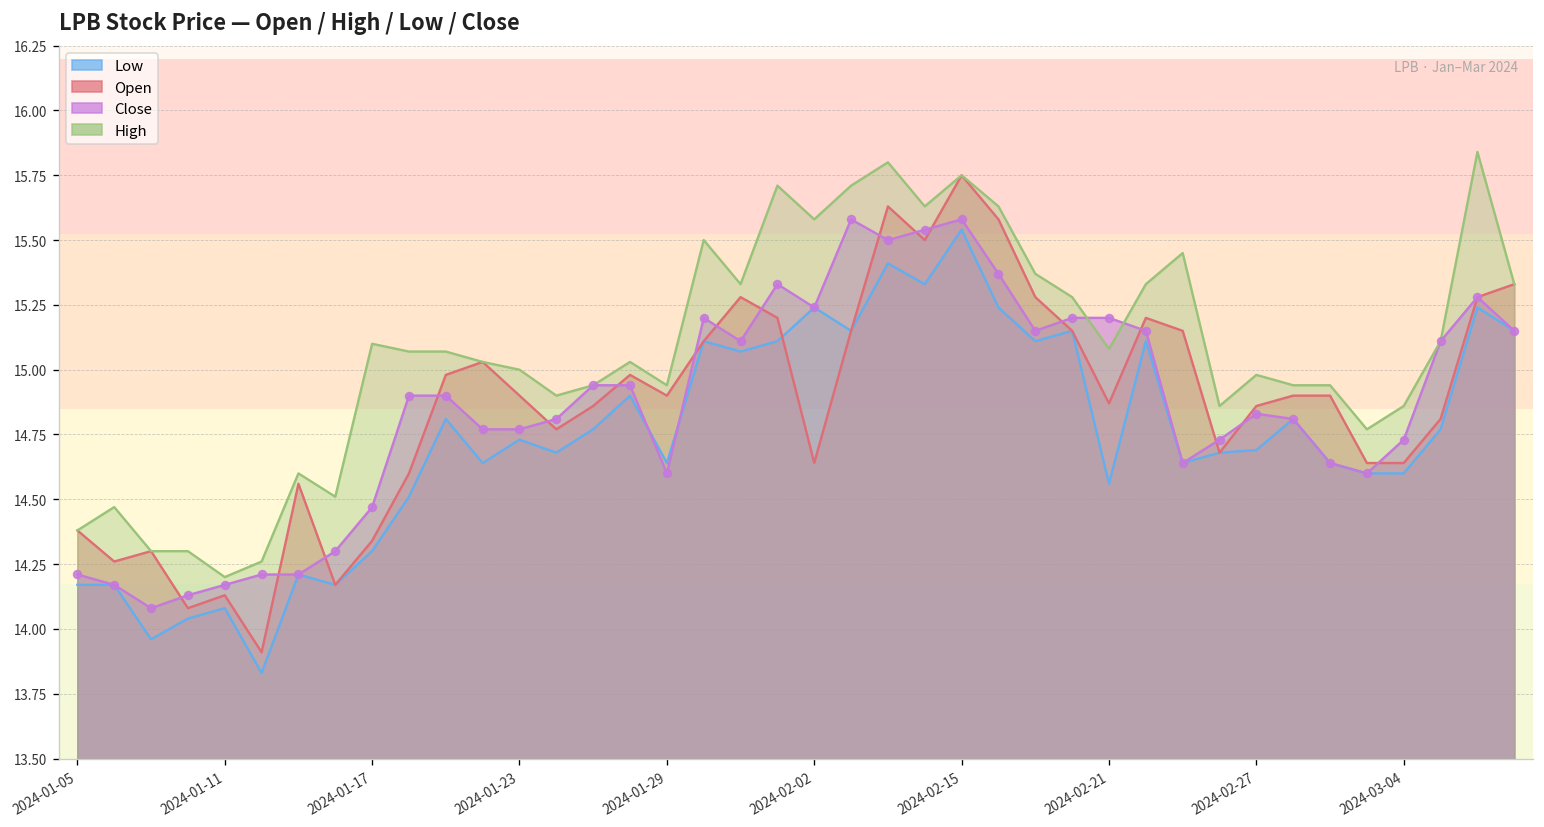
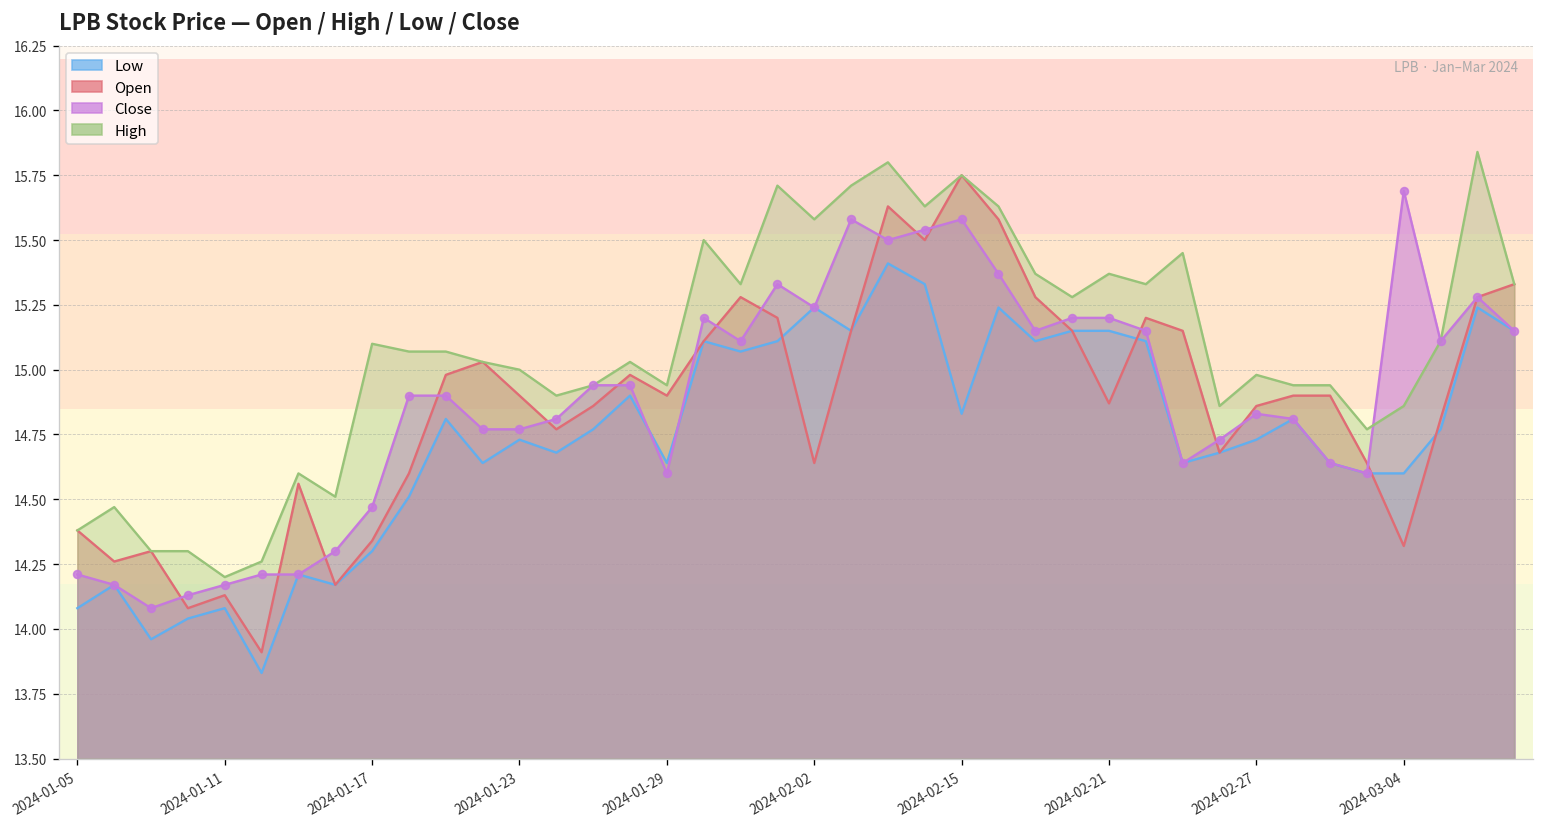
  {
    "Low": {
-     "2024-01-05": 14.17,
+     "2024-01-05": 14.08,
      "2024-01-11": 14.08,
      "2024-01-17": 14.30,
      "2024-01-23": 14.73,
      "2024-01-29": 14.64,
-     "2024-02-15": 15.54,
-     "2024-02-21": 14.56,
-     "2024-02-27": 14.69,
+     "2024-02-15": 14.83,
+     "2024-02-21": 15.15,
+     "2024-02-27": 14.73,
      "2024-03-04": 14.60
    },
    "Open": {
      "2024-01-11": 14.13,
      "2024-01-17": 14.34,
      "2024-01-23": 14.90,
      "2024-01-29": 14.90,
      "2024-02-02": 14.64,
      "2024-02-21": 14.87,
      "2024-02-27": 14.86,
-     "2024-03-04": 14.64
+     "2024-03-04": 14.32
    },
    "Close": {
      "2024-01-05": 14.21,
      "2024-01-11": 14.17,
      "2024-01-17": 14.47,
      "2024-01-23": 14.77,
      "2024-01-29": 14.60,
      "2024-02-15": 15.58,
      "2024-02-21": 15.20,
      "2024-02-27": 14.83,
-     "2024-03-04": 14.73
+     "2024-03-04": 15.69
    },
    "High": {
      "2024-01-11": 14.20,
      "2024-01-17": 15.10,
      "2024-01-23": 15.00,
      "2024-01-29": 14.94,
      "2024-02-02": 15.58,
-     "2024-02-21": 15.08,
+     "2024-02-21": 15.37,
      "2024-02-27": 14.98,
      "2024-03-04": 14.86
    }
  }
